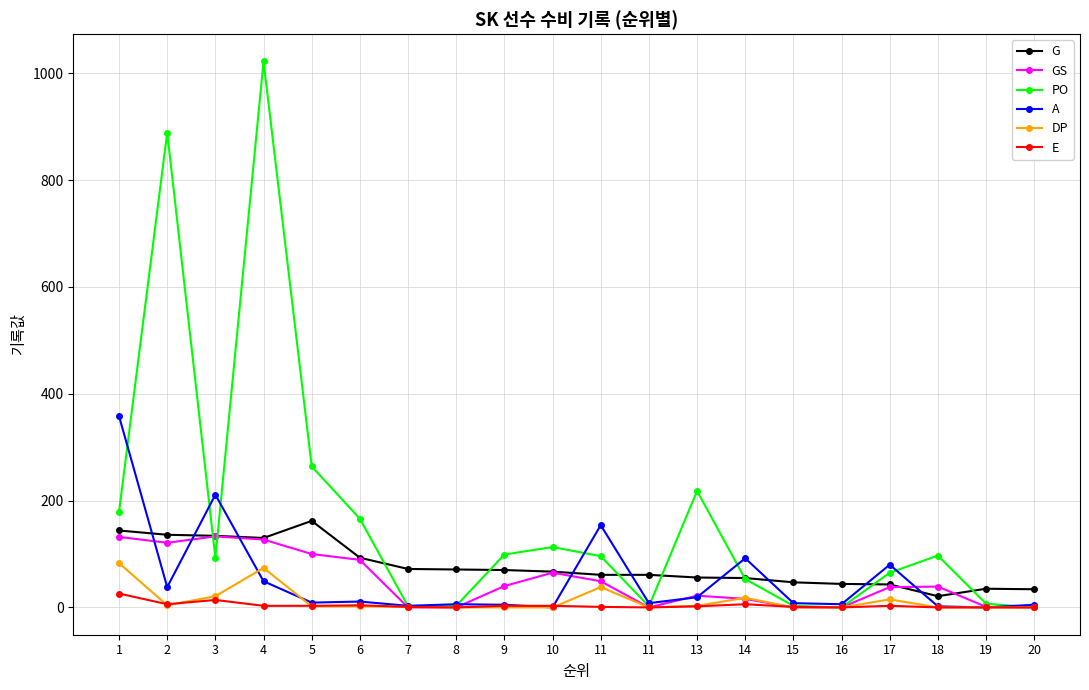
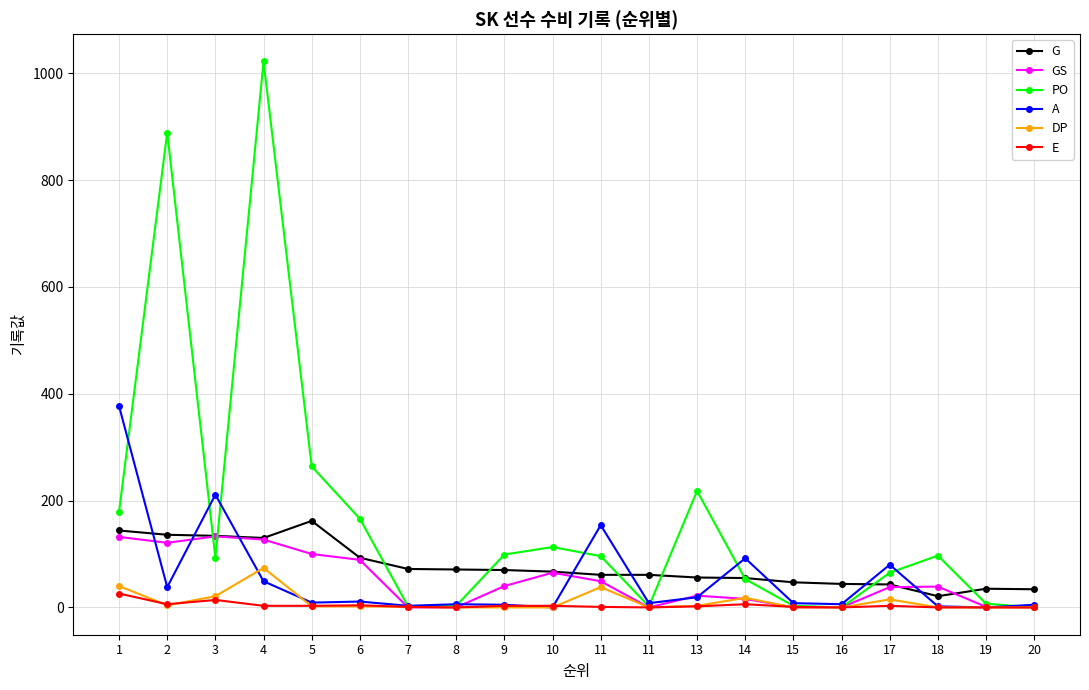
  {
    "G": {
      "1": 140,
      "2": 140,
      "5": 160,
      "7": 70,
      "8": 70,
      "9": 70,
      "13": 60,
      "15": 50,
      "16": 40,
      "17": 40,
      "18": 20,
      "19": 40,
      "20": 30
    },
    "GS": {
      "1": 130,
      "2": 120,
      "5": 100,
      "9": 40,
      "17": 40,
      "18": 40
    },
    "PO": {
      "1": 180,
      "2": 890,
      "3": 90,
      "4": 1020,
      "5": 260,
      "6": 170,
      "9": 100,
      "10": 110,
      "13": 220,
      "17": 70,
      "18": 100,
      "19": 10
    },
    "A": {
-     "1": 360,
+     "1": 380,
      "2": 40,
      "3": 210,
      "4": 50,
      "5": 10,
      "6": 10,
      "14": 90,
      "15": 10,
      "16": 10,
      "17": 80,
      "20": 10
    },
    "DP": {
-     "1": 80,
+     "1": 40,
      "3": 20,
      "4": 70,
      "17": 20
    },
    "E": {
      "1": 30,
      "3": 10,
      "4": 0,
      "14": 10,
      "17": 0
    }
  }
